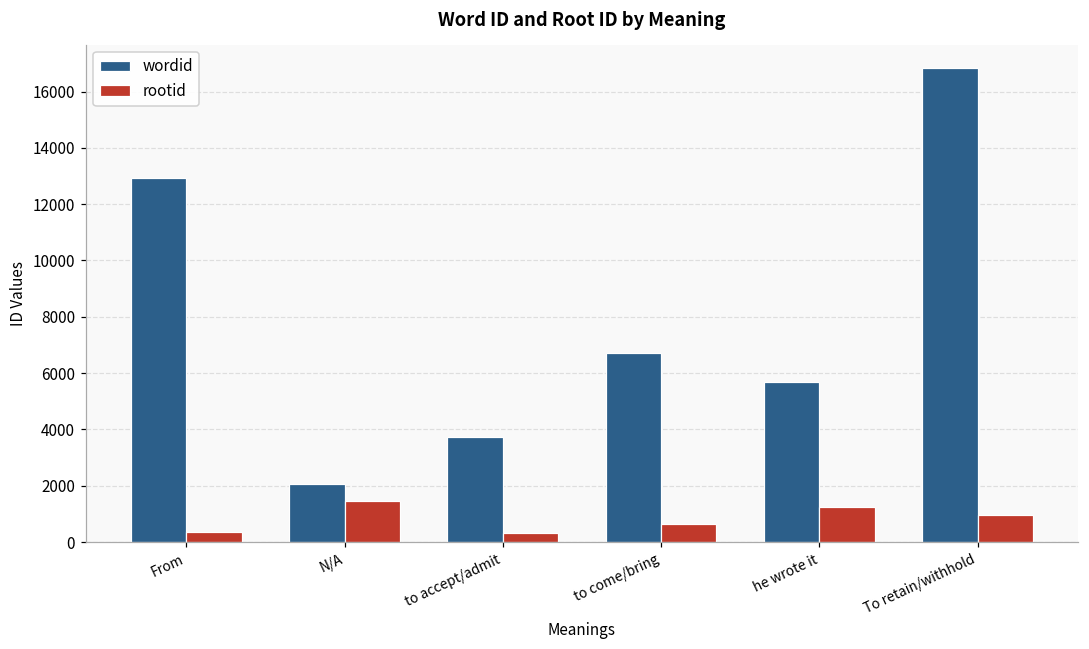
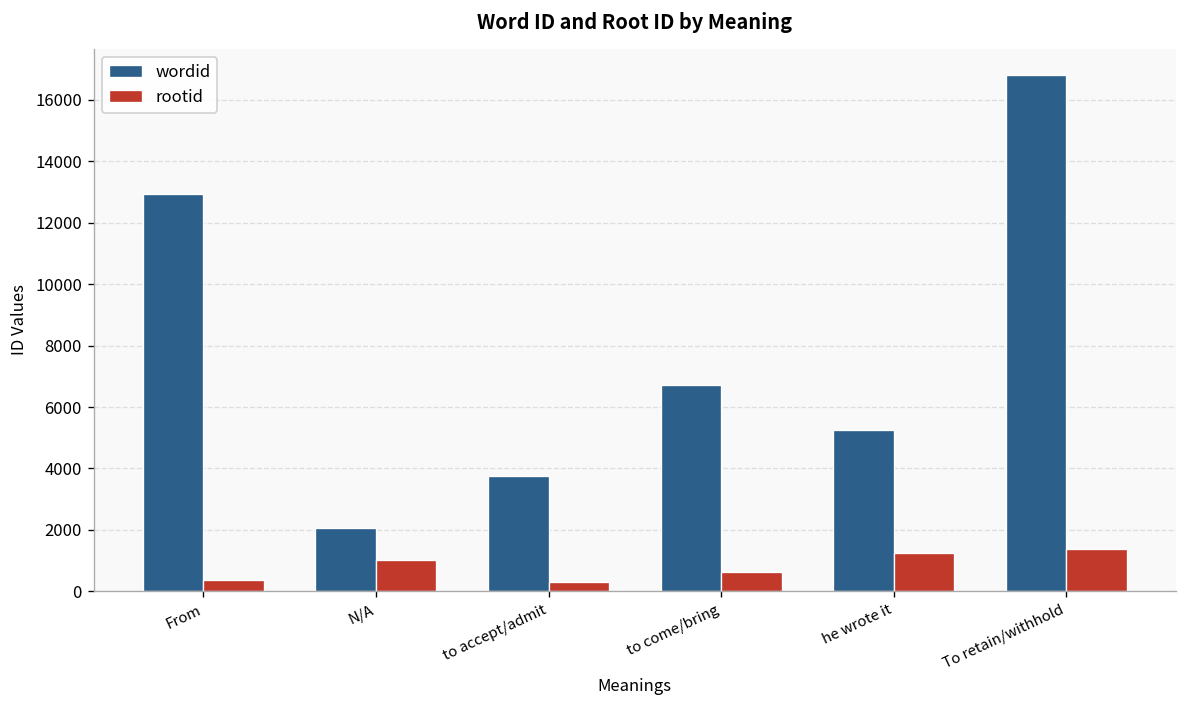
  {
    "wordid": {
      "From": 12900,
      "N/A": 2100,
      "to accept/admit": 3700,
      "to come/bring": 6700,
-     "he wrote it": 5700,
+     "he wrote it": 5300,
      "To retain/withhold": 16800
    },
    "rootid": {
      "From": 400,
-     "N/A": 1500,
+     "N/A": 1000,
      "to accept/admit": 300,
      "to come/bring": 600,
      "he wrote it": 1200,
-     "To retain/withhold": 1000
+     "To retain/withhold": 1400
    }
  }
